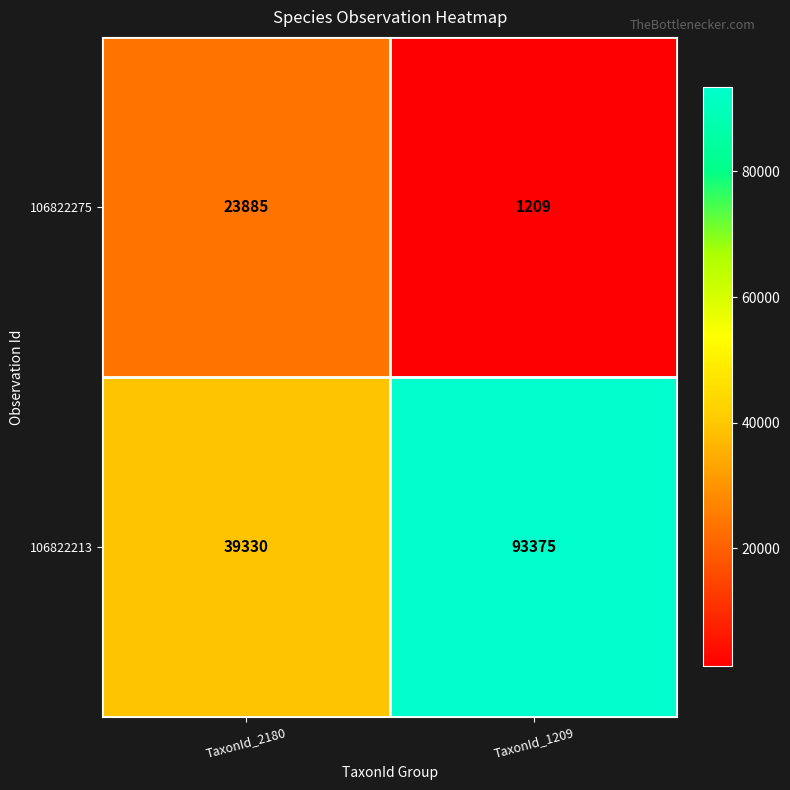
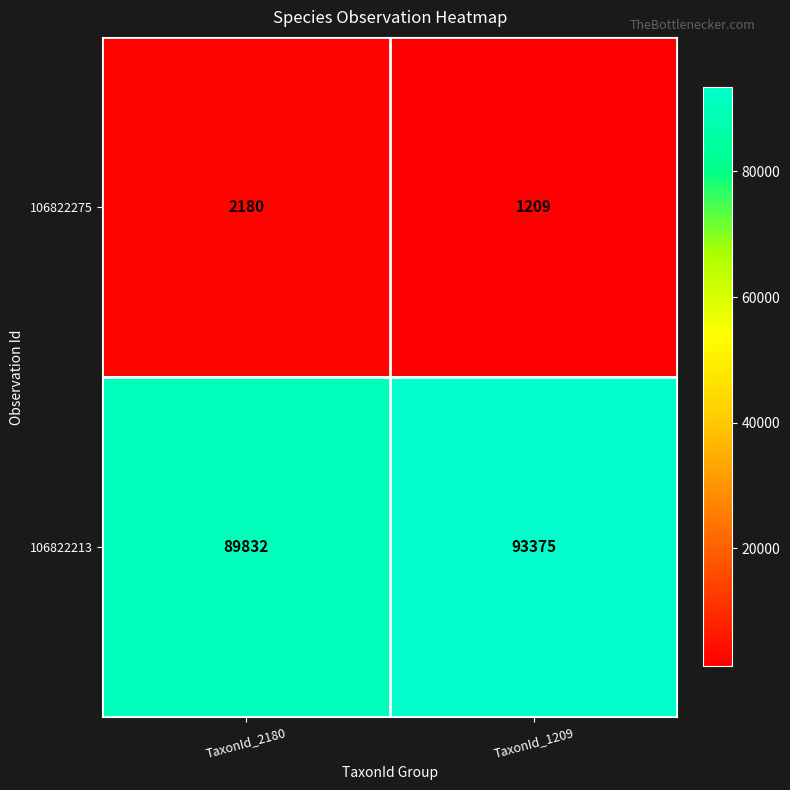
  {
    "106822275": {
-     "TaxonId_2180": 23885,
+     "TaxonId_2180": 2180,
      "TaxonId_1209": 1209
    },
    "106822213": {
-     "TaxonId_2180": 39330,
+     "TaxonId_2180": 89832,
      "TaxonId_1209": 93375
    }
  }
